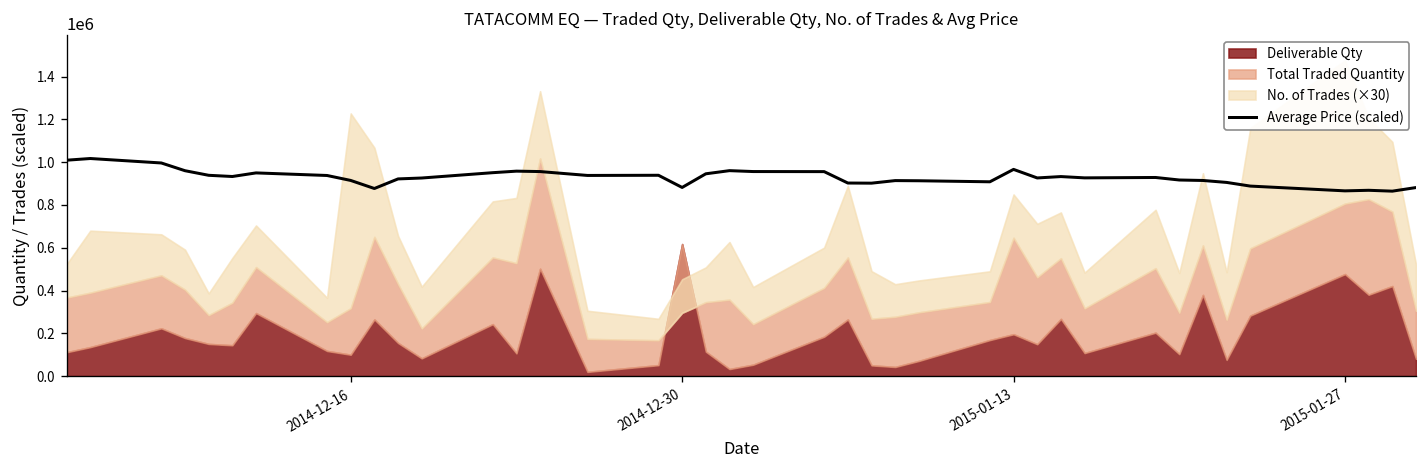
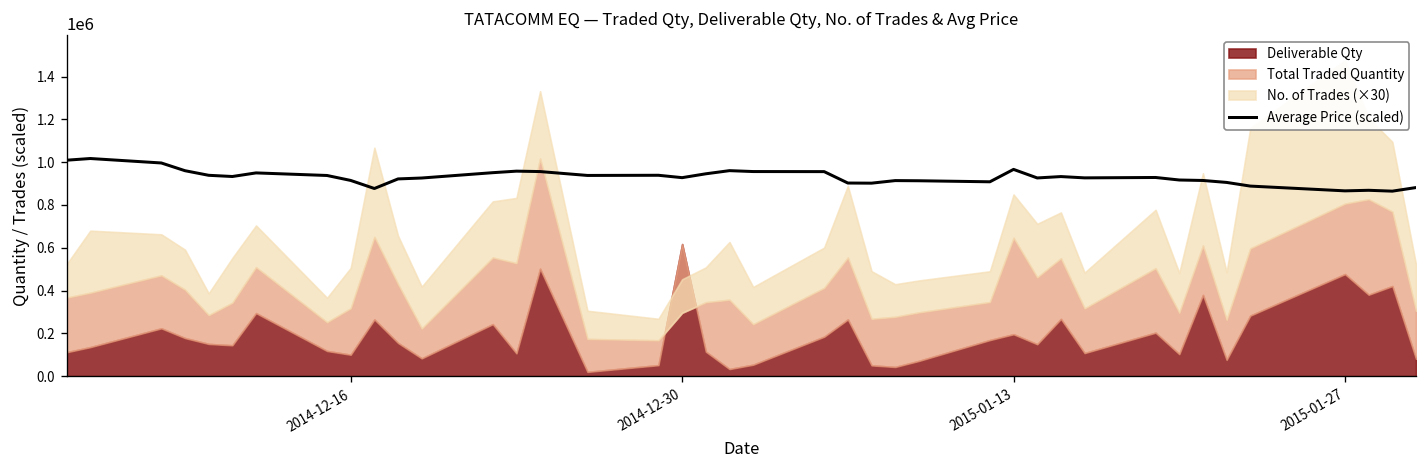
  {
    "Average Price (scaled)": {
      "2014-12-16": 910000,
-     "2014-12-30": 880000,
+     "2014-12-30": 930000,
      "2015-01-13": 970000,
      "2015-01-27": 870000
    },
    "Deliverable Qty": {
      "2014-12-16": 100000,
      "2015-01-13": 200000,
      "2015-01-27": 480000
    },
    "No. of Trades (×30)": {
-     "2014-12-16": 910000,
+     "2014-12-16": 190000,
      "2015-01-13": 200000
    }
  }
